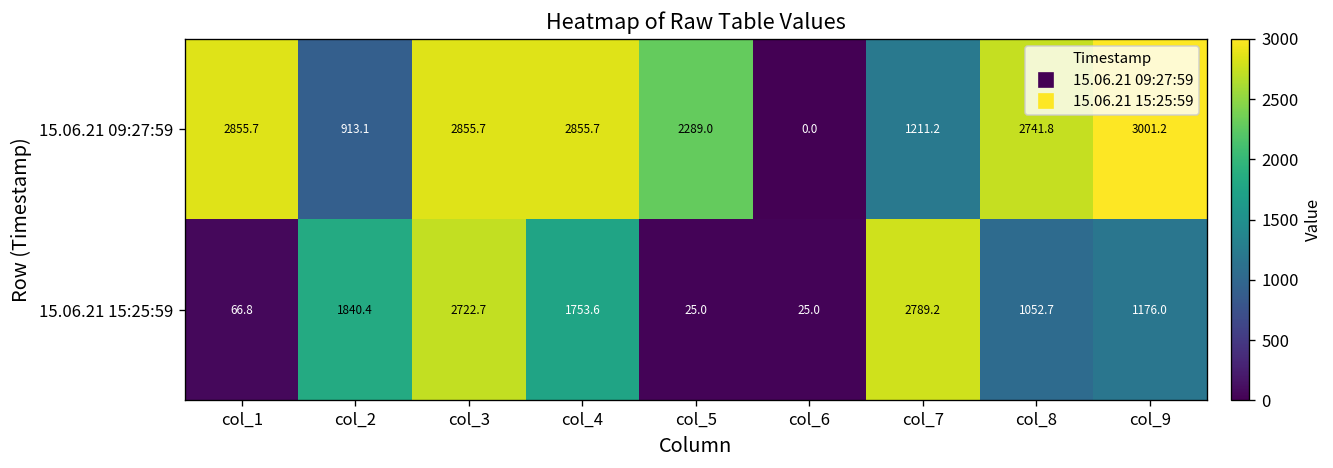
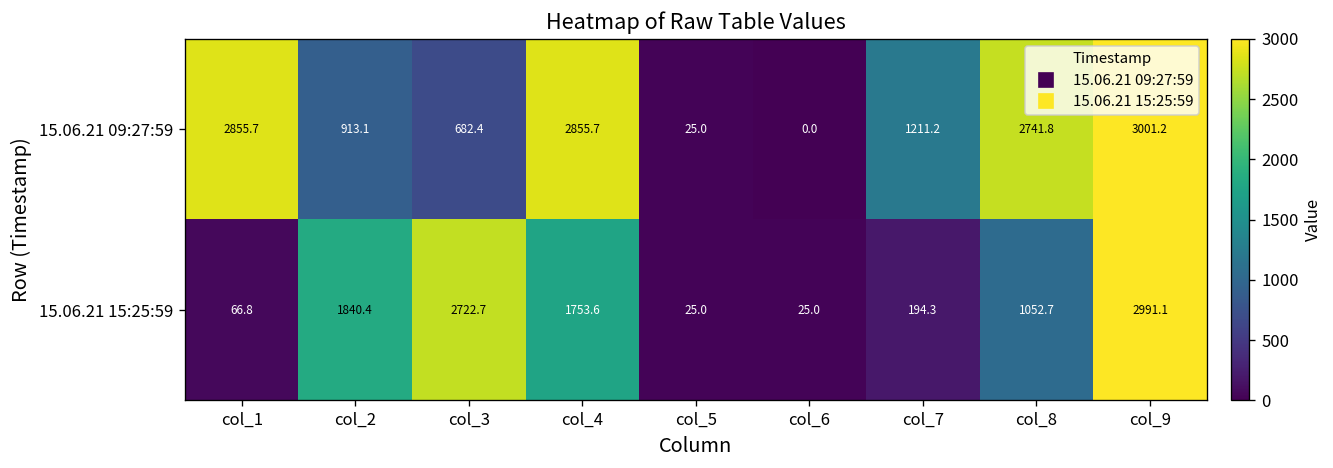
  {
    "15.06.21 09:27:59": {
      "col_1": 2855.7,
      "col_2": 913.1,
-     "col_3": 2855.7,
+     "col_3": 682.4,
      "col_4": 2855.7,
-     "col_5": 2289.0,
+     "col_5": 25.0,
      "col_6": 0.0,
      "col_7": 1211.2,
      "col_8": 2741.8,
      "col_9": 3001.2
    },
    "15.06.21 15:25:59": {
      "col_1": 66.8,
      "col_2": 1840.4,
      "col_3": 2722.7,
      "col_4": 1753.6,
      "col_5": 25.0,
      "col_6": 25.0,
-     "col_7": 2789.2,
+     "col_7": 194.3,
      "col_8": 1052.7,
-     "col_9": 1176.0
+     "col_9": 2991.1
    }
  }
